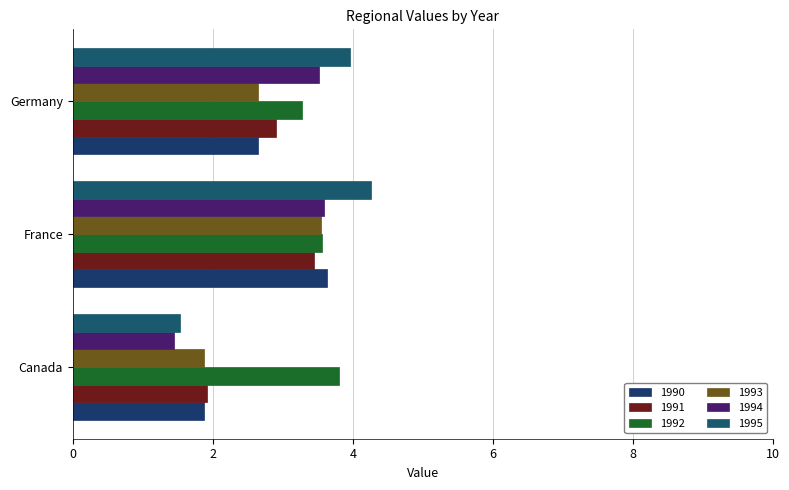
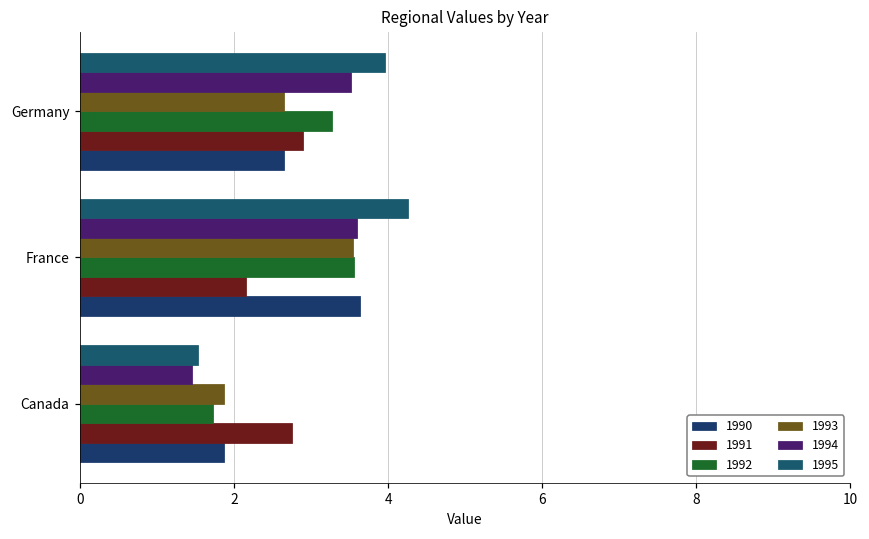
  {
    "1991": {
      "Germany": 2.9,
-     "France": 3.5,
-     "Canada": 1.9
+     "France": 2.2,
+     "Canada": 2.8
    },
    "1992": {
      "Germany": 3.3,
      "France": 3.6,
-     "Canada": 3.8
+     "Canada": 1.7
    },
    "1993": {
      "Germany": 2.7,
      "France": 3.6,
      "Canada": 1.9
    }
  }
